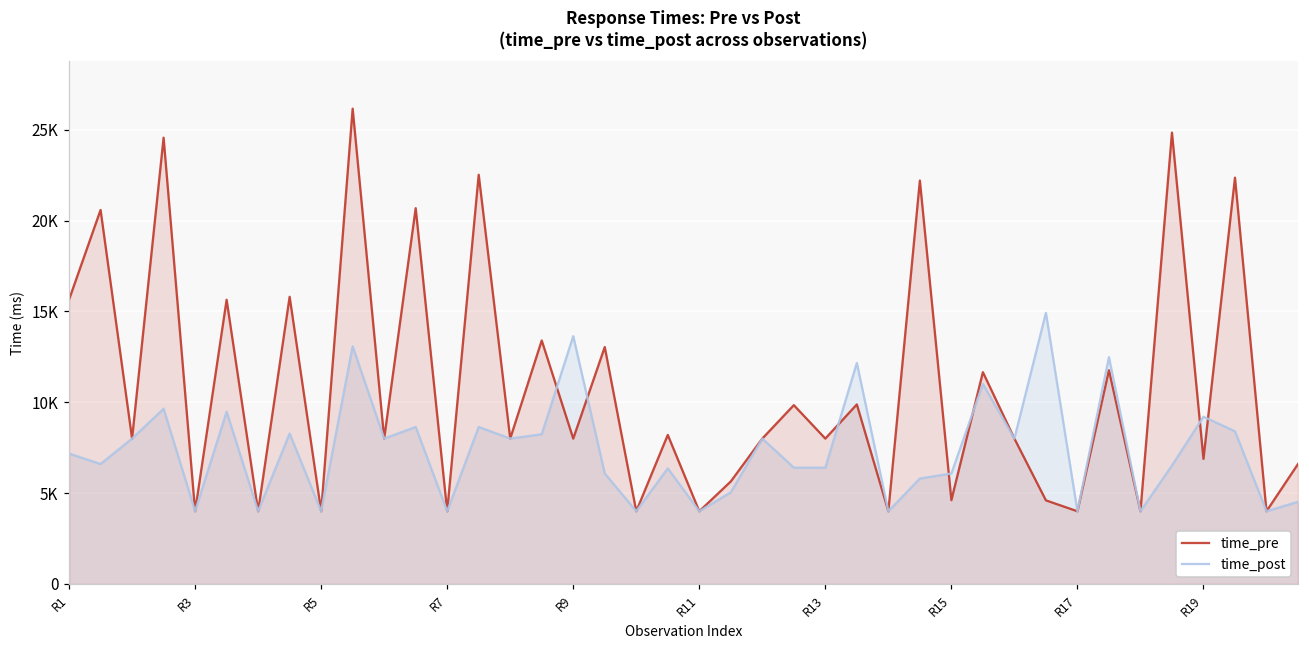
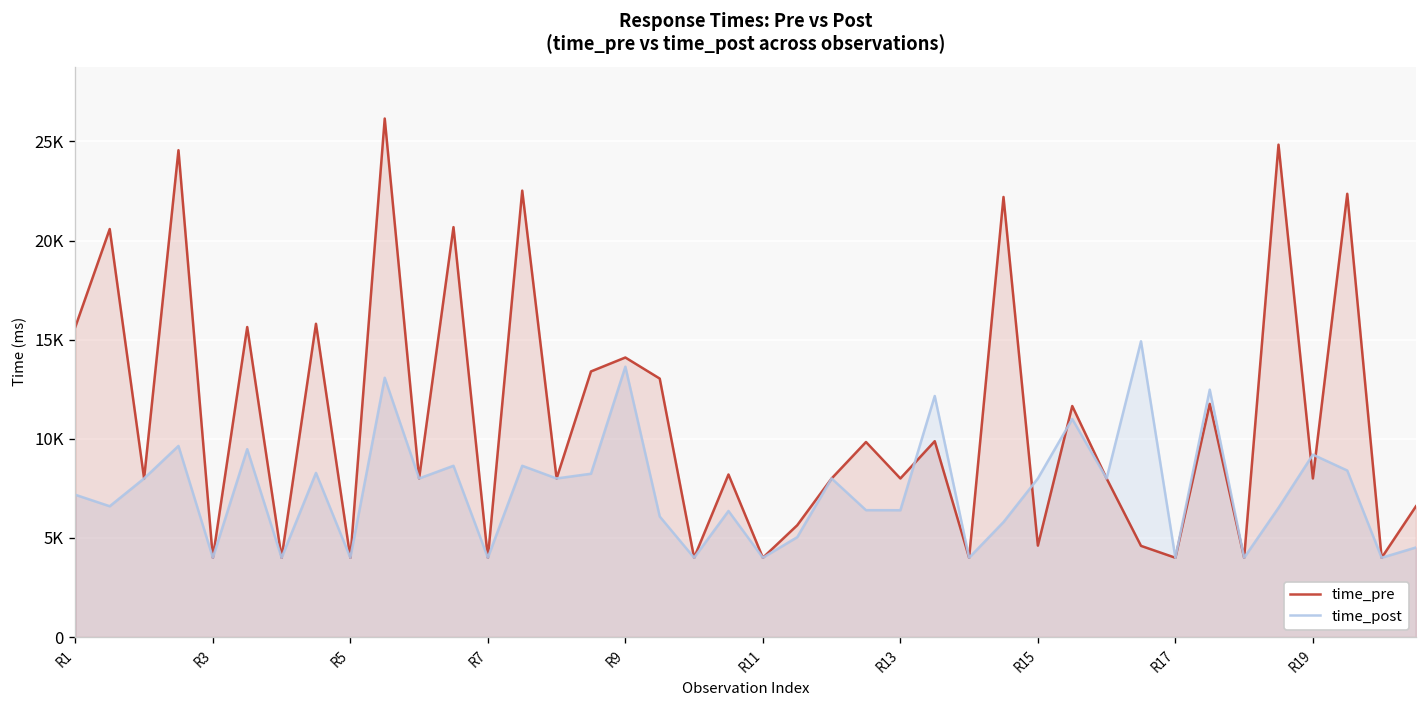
  {
    "time_pre": {
      "R1": 15600,
-     "R9": 8000,
+     "R9": 14100,
      "R13": 8000,
      "R15": 4600,
-     "R19": 6900
+     "R19": 8000
    },
    "time_post": {
      "R1": 7200,
      "R9": 13600,
      "R13": 6400,
-     "R15": 6100,
+     "R15": 8000,
      "R19": 9200
    }
  }
